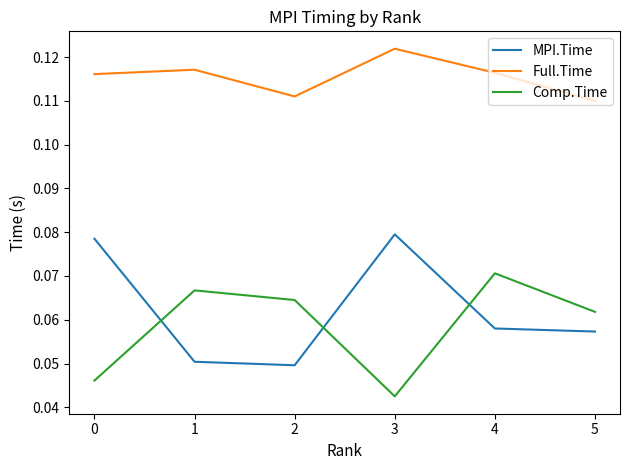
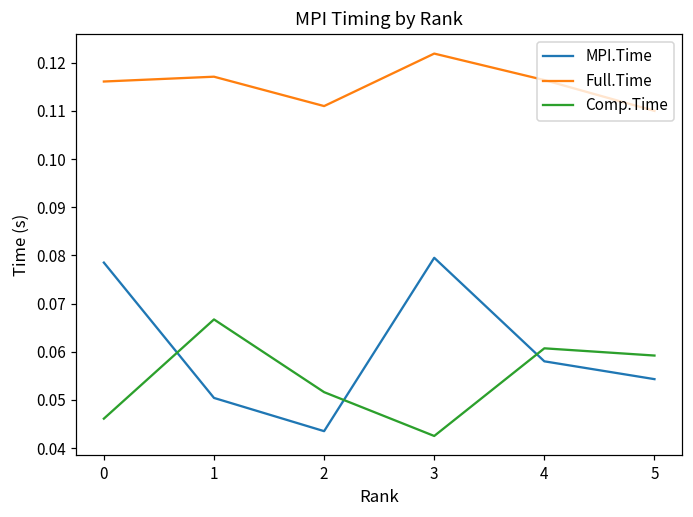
  {
    "MPI.Time": {
      "0": 0.079,
      "1": 0.050,
-     "2": 0.050,
+     "2": 0.044,
      "3": 0.080,
      "4": 0.058,
-     "5": 0.057
+     "5": 0.054
    },
    "Full.Time": {
      "0": 0.116,
      "1": 0.117,
      "2": 0.111,
      "3": 0.122
    },
    "Comp.Time": {
      "0": 0.046,
      "1": 0.067,
-     "2": 0.065,
+     "2": 0.052,
      "3": 0.043,
-     "4": 0.071,
-     "5": 0.062
+     "4": 0.061,
+     "5": 0.059
    }
  }
